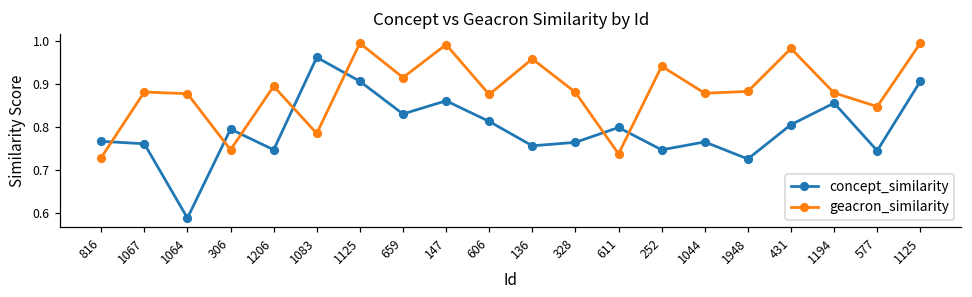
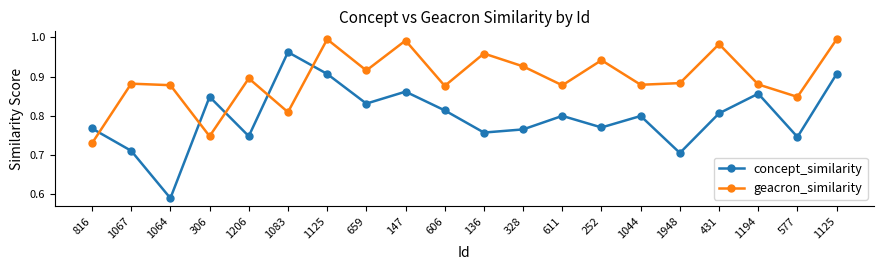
  {
    "concept_similarity": {
      "816": 0.77,
-     "1067": 0.76,
+     "1067": 0.71,
      "1064": 0.59,
-     "306": 0.80,
+     "306": 0.85,
      "1206": 0.75,
      "1083": 0.96,
      "659": 0.83,
      "147": 0.86,
      "606": 0.81,
      "136": 0.76,
      "328": 0.76,
      "611": 0.80,
-     "252": 0.75,
-     "1044": 0.77,
-     "1948": 0.73,
+     "252": 0.77,
+     "1044": 0.80,
+     "1948": 0.70,
      "431": 0.81,
      "1194": 0.86,
      "577": 0.75
    },
    "geacron_similarity": {
      "816": 0.73,
      "1067": 0.88,
      "1064": 0.88,
      "306": 0.75,
      "1206": 0.90,
-     "1083": 0.79,
+     "1083": 0.81,
      "659": 0.92,
      "147": 0.99,
      "606": 0.88,
      "136": 0.96,
-     "328": 0.88,
-     "611": 0.74,
+     "328": 0.93,
+     "611": 0.88,
      "252": 0.94,
      "1044": 0.88,
      "1948": 0.88,
      "431": 0.98,
      "1194": 0.88,
      "577": 0.85
    }
  }
